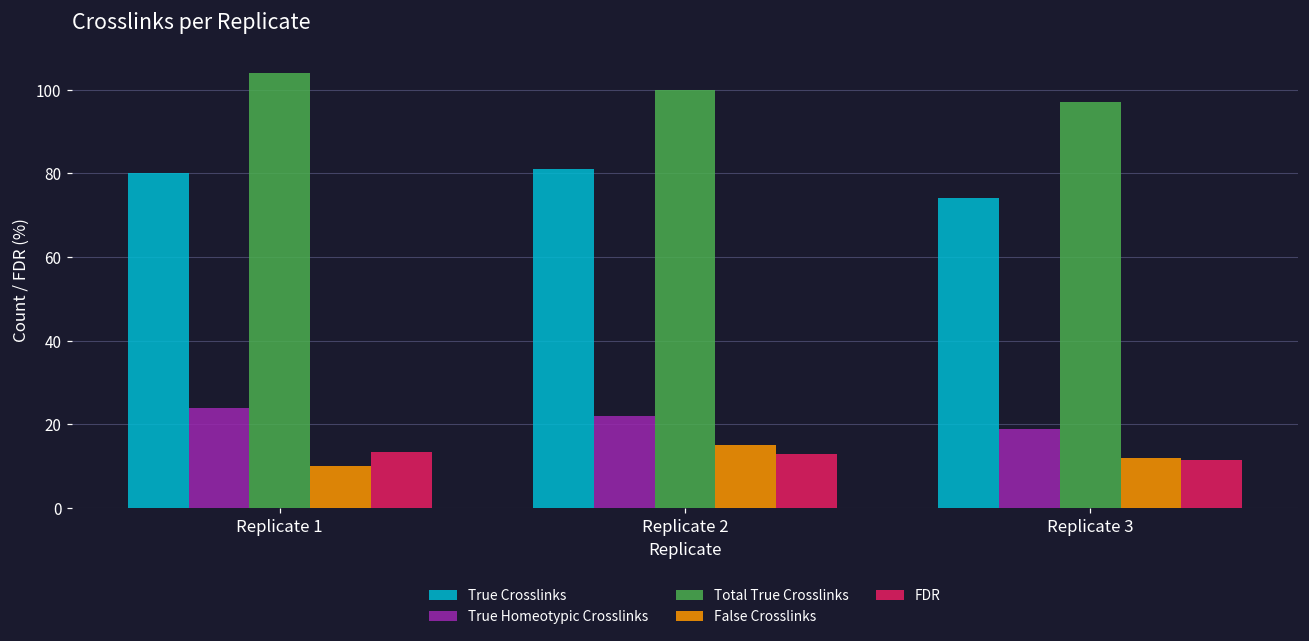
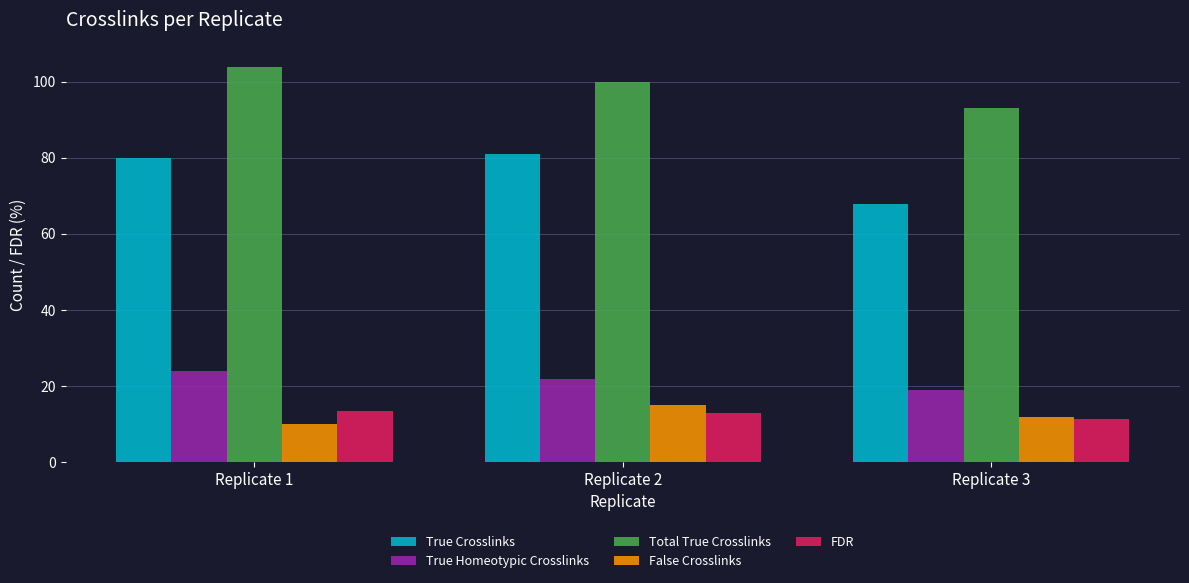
  {
    "True Crosslinks": {
      "Replicate 1": 80,
      "Replicate 2": 81,
-     "Replicate 3": 74
+     "Replicate 3": 68
    },
    "True Homeotypic Crosslinks": {
      "Replicate 1": 24,
      "Replicate 2": 22,
      "Replicate 3": 19
    },
    "Total True Crosslinks": {
      "Replicate 1": 104,
      "Replicate 2": 100,
-     "Replicate 3": 97
+     "Replicate 3": 93
    },
    "False Crosslinks": {
      "Replicate 1": 10,
      "Replicate 2": 15,
      "Replicate 3": 12
    },
    "FDR": {
      "Replicate 1": 13,
      "Replicate 2": 13,
      "Replicate 3": 11
    }
  }
